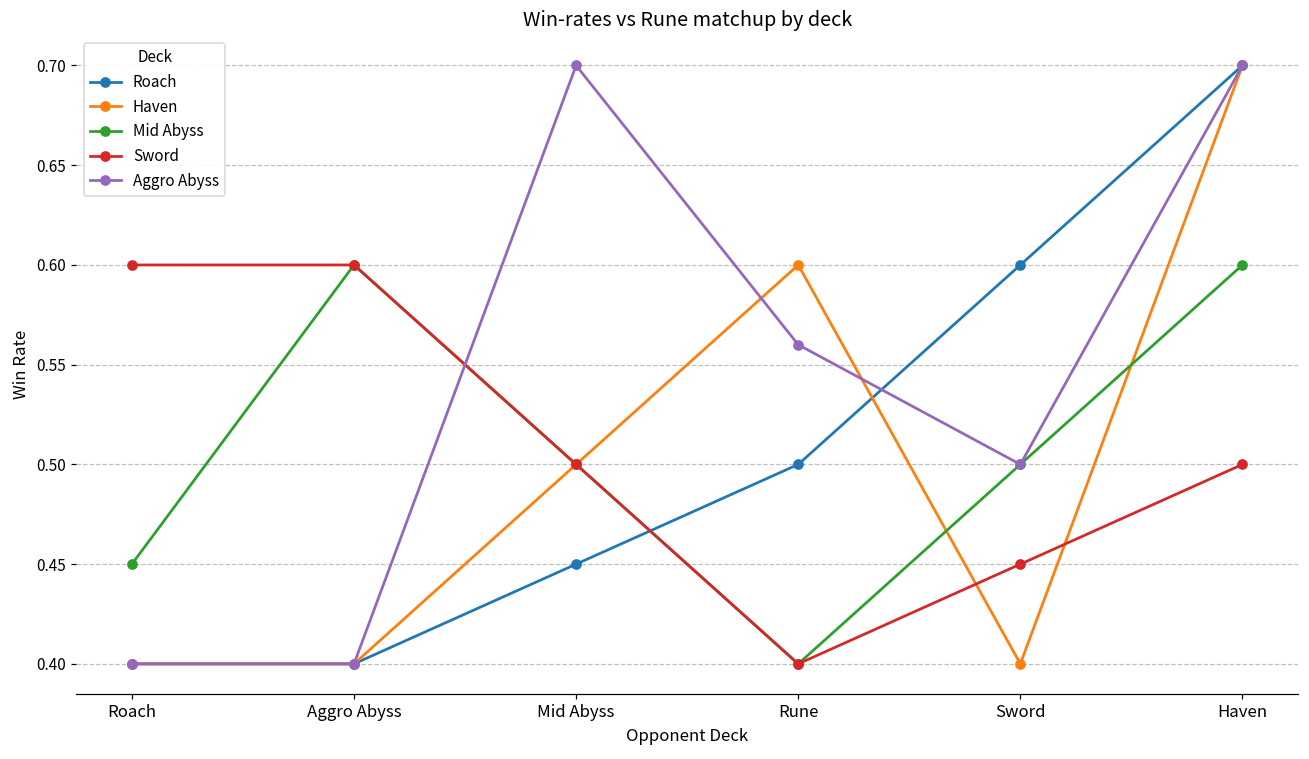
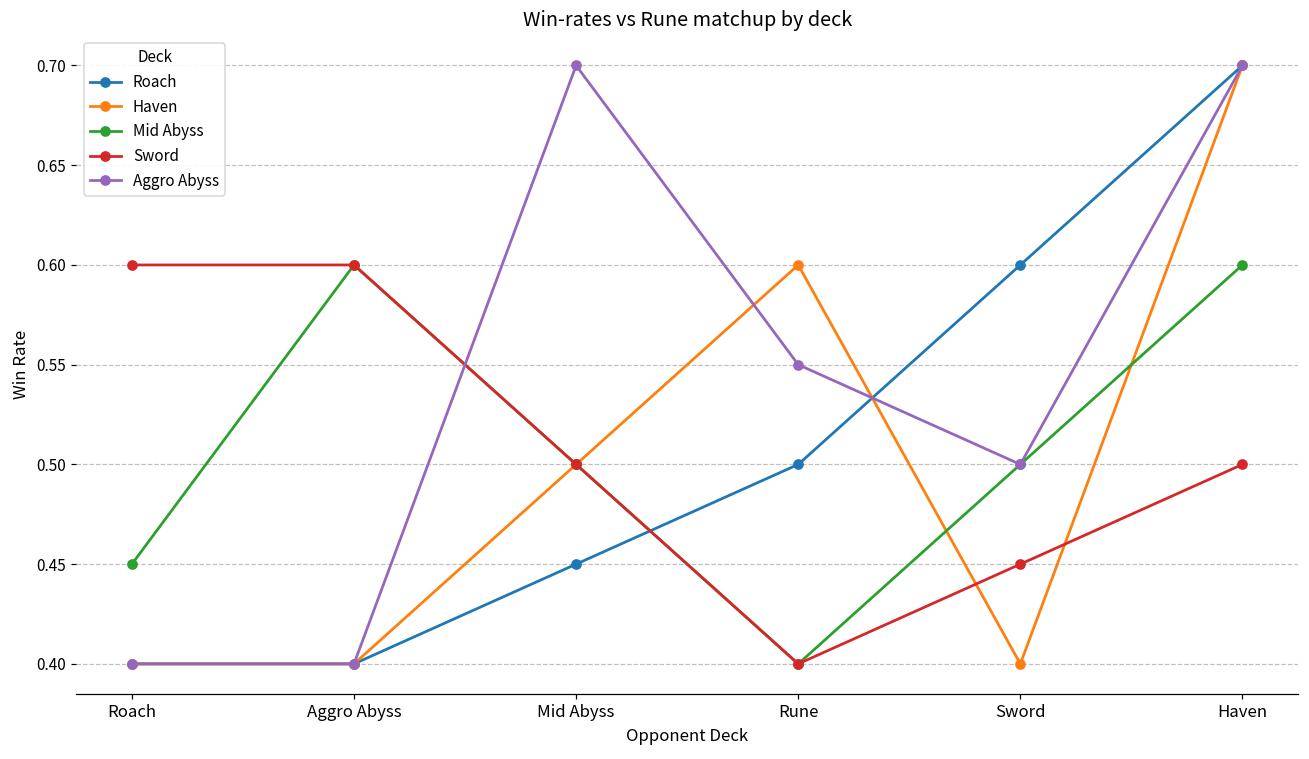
  {
    "Roach": {
      "Mid Abyss": 0.45,
      "Rune": 0.50,
      "Sword": 0.60
    },
    "Haven": {
      "Rune": 0.60,
      "Sword": 0.40
    },
    "Mid Abyss": {
      "Roach": 0.45,
      "Haven": 0.60
    },
    "Sword": {
      "Roach": 0.60,
      "Sword": 0.45,
      "Haven": 0.50
    },
    "Aggro Abyss": {
      "Mid Abyss": 0.70,
-     "Rune": 0.56
+     "Rune": 0.55
    }
  }
